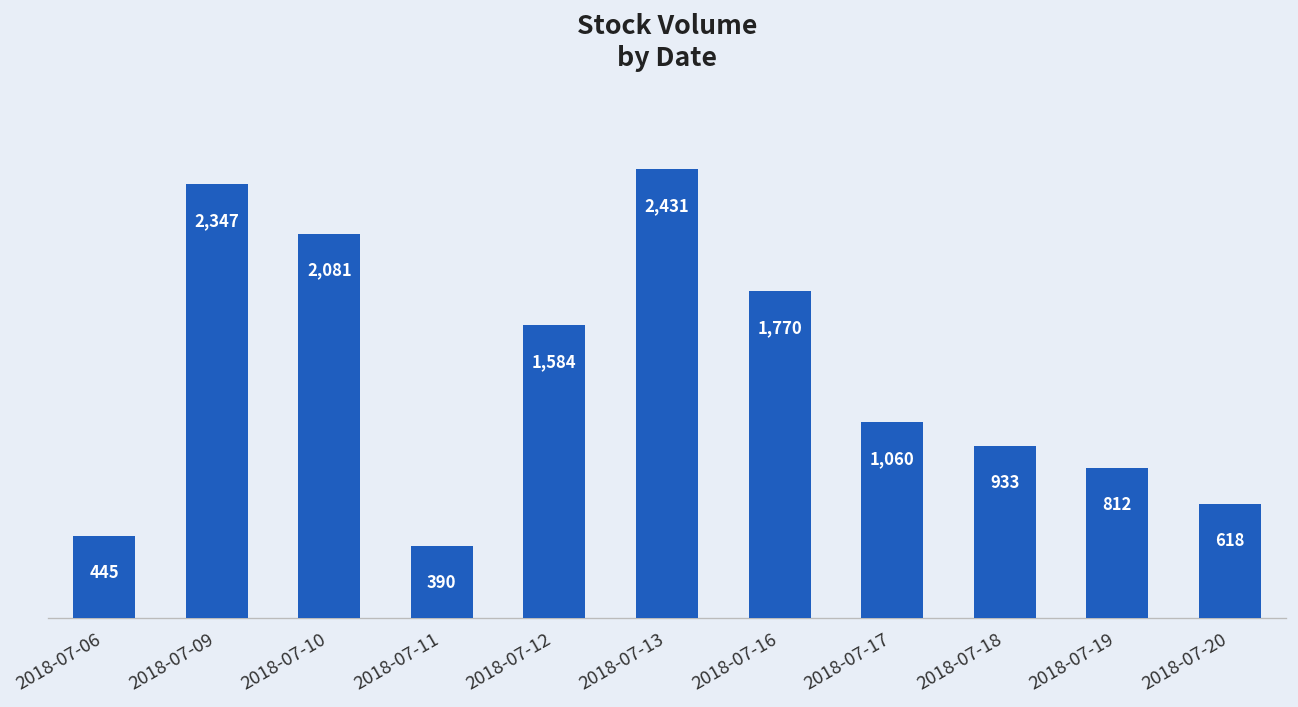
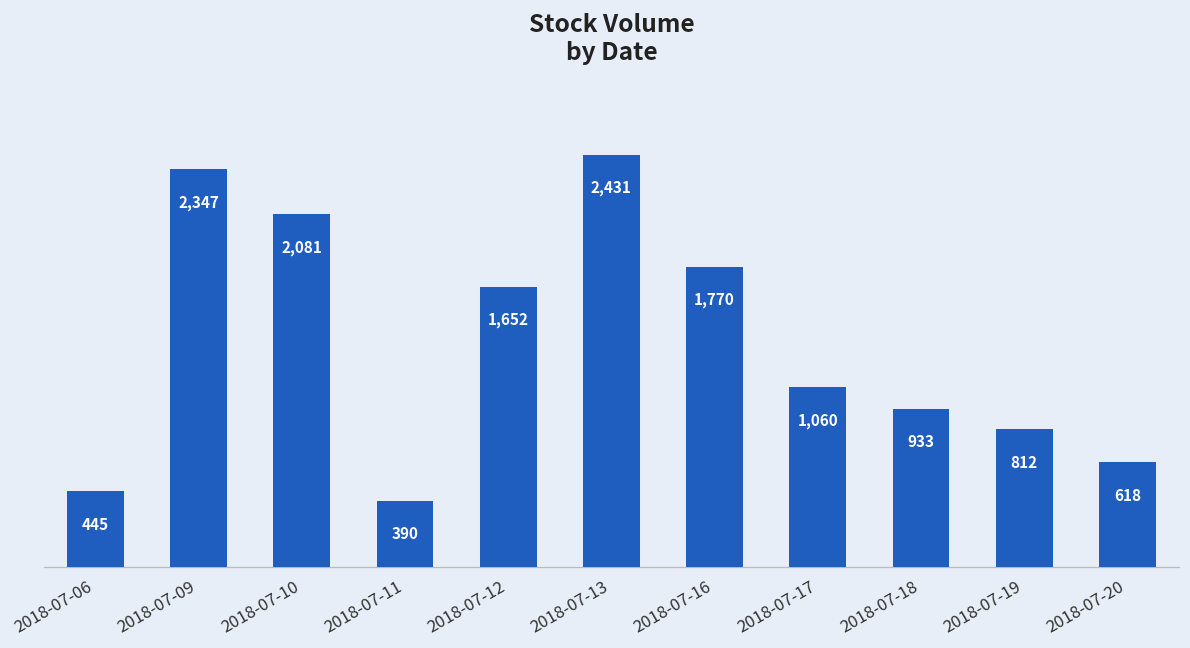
  {
    "2018-07-06": "445",
    "2018-07-09": "2,347",
    "2018-07-10": "2,081",
    "2018-07-11": "390",
-   "2018-07-12": "1,584",
+   "2018-07-12": "1,652",
    "2018-07-13": "2,431",
    "2018-07-16": "1,770",
    "2018-07-17": "1,060",
    "2018-07-18": "933",
    "2018-07-19": "812",
    "2018-07-20": "618"
  }
